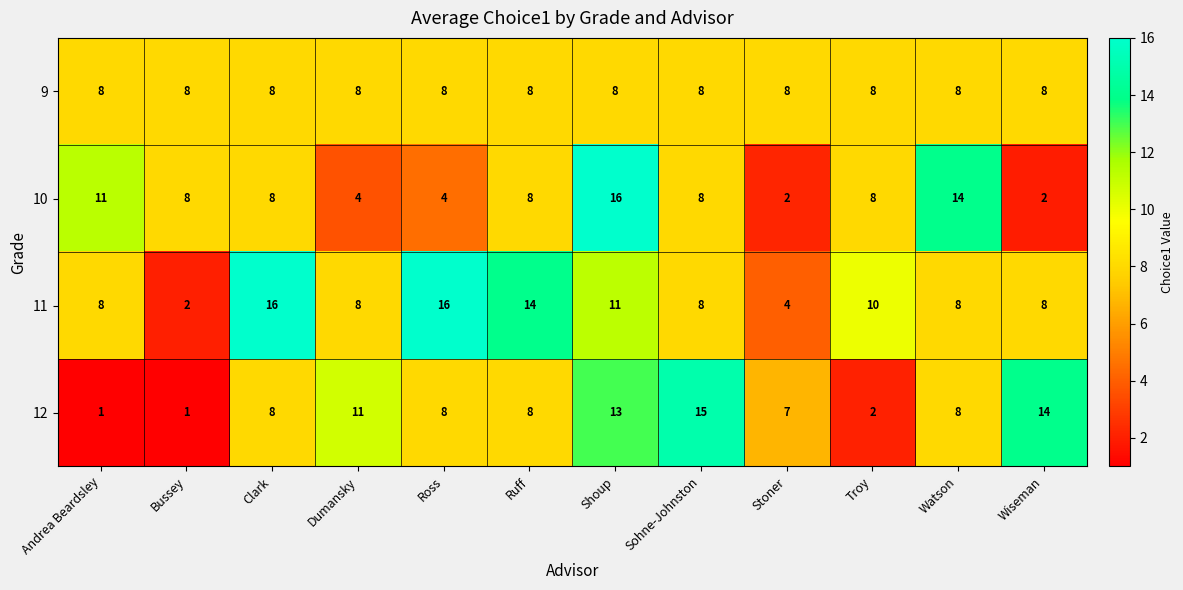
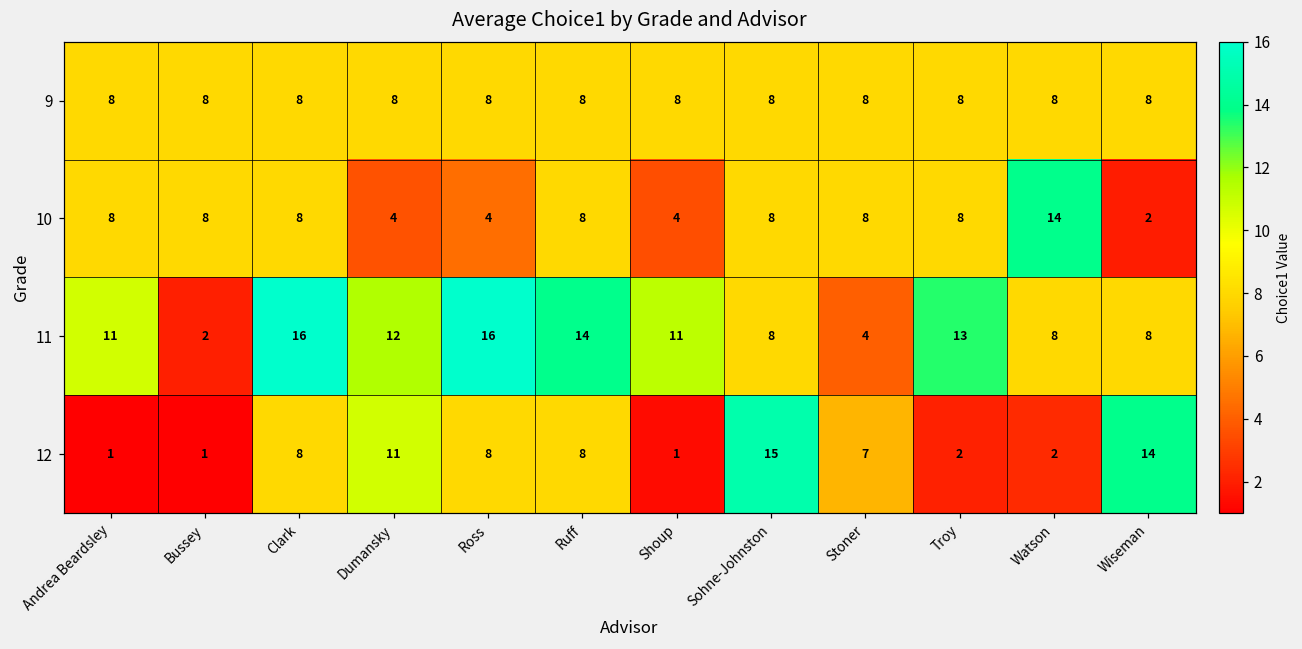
  {
    "9": {
      "Andrea Beardsley": 8,
      "Bussey": 8,
      "Clark": 8,
      "Dumansky": 8,
      "Ross": 8,
      "Ruff": 8,
      "Shoup": 8,
      "Sohne-Johnston": 8,
      "Stoner": 8,
      "Troy": 8,
      "Watson": 8,
      "Wiseman": 8
    },
    "10": {
-     "Andrea Beardsley": 11,
+     "Andrea Beardsley": 8,
      "Bussey": 8,
      "Clark": 8,
      "Dumansky": 4,
      "Ross": 4,
      "Ruff": 8,
-     "Shoup": 16,
+     "Shoup": 4,
      "Sohne-Johnston": 8,
-     "Stoner": 2,
+     "Stoner": 8,
      "Troy": 8,
      "Watson": 14,
      "Wiseman": 2
    },
    "11": {
-     "Andrea Beardsley": 8,
+     "Andrea Beardsley": 11,
      "Bussey": 2,
      "Clark": 16,
-     "Dumansky": 8,
+     "Dumansky": 12,
      "Ross": 16,
      "Ruff": 14,
      "Shoup": 11,
      "Sohne-Johnston": 8,
      "Stoner": 4,
-     "Troy": 10,
+     "Troy": 13,
      "Watson": 8,
      "Wiseman": 8
    },
    "12": {
      "Andrea Beardsley": 1,
      "Bussey": 1,
      "Clark": 8,
      "Dumansky": 11,
      "Ross": 8,
      "Ruff": 8,
-     "Shoup": 13,
+     "Shoup": 1,
      "Sohne-Johnston": 15,
      "Stoner": 7,
      "Troy": 2,
-     "Watson": 8,
+     "Watson": 2,
      "Wiseman": 14
    }
  }
